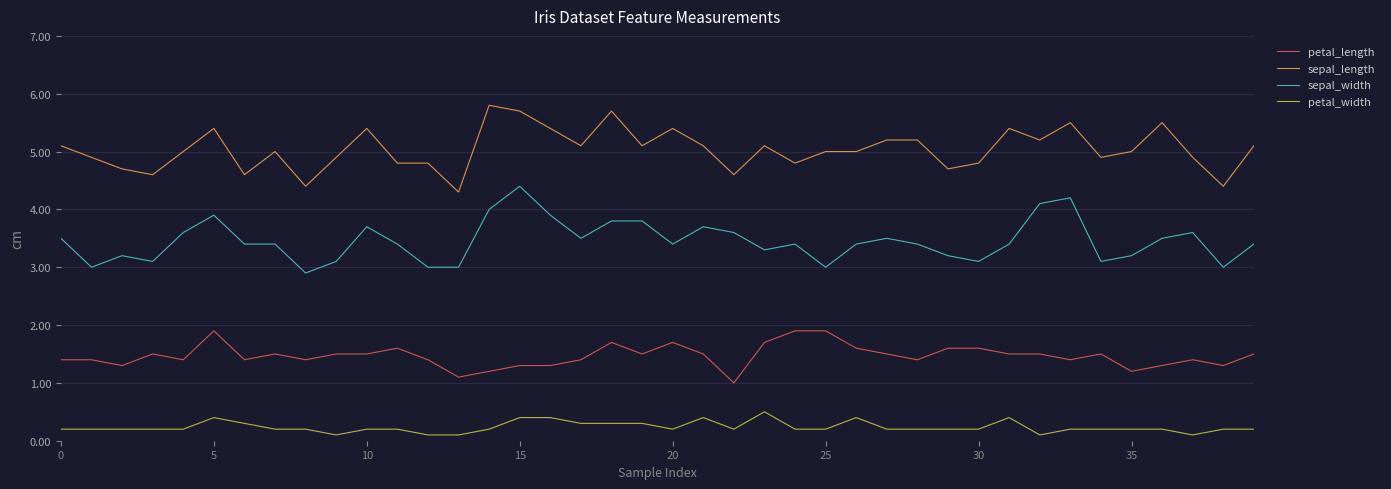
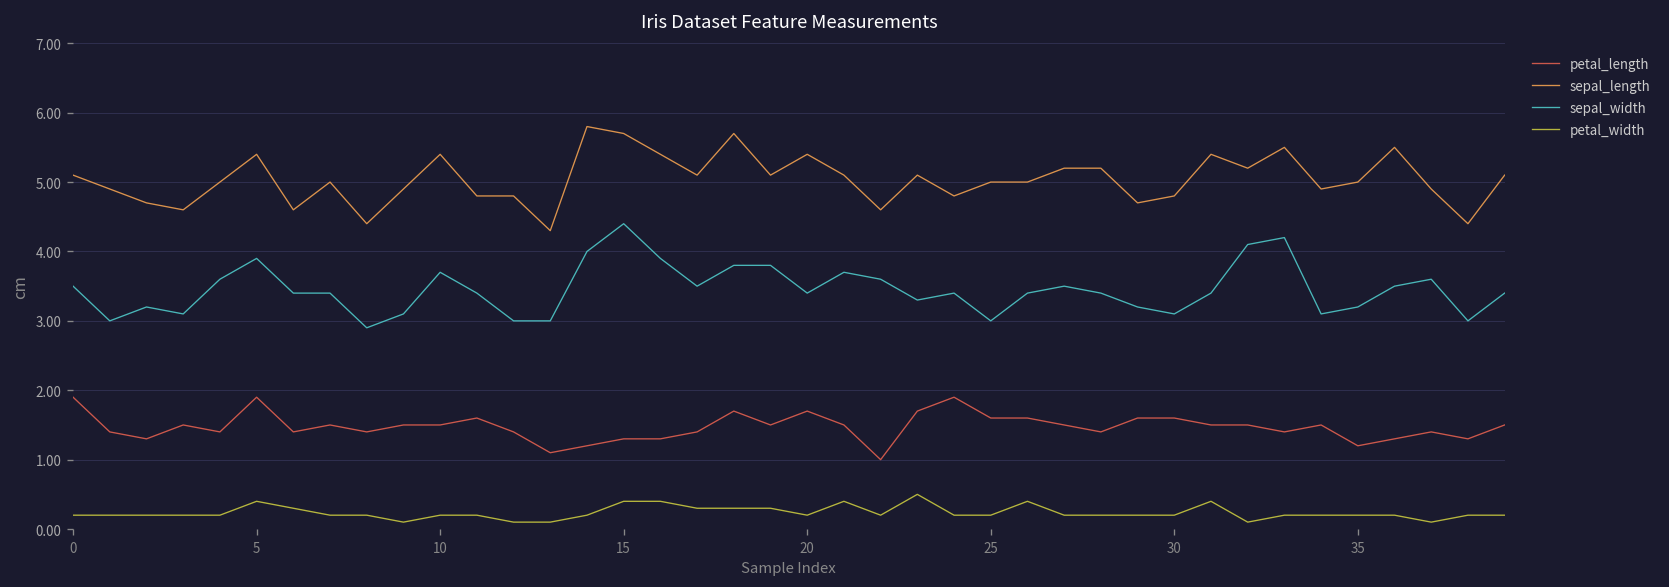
  {
    "petal_length": {
-     "0": 1.4,
+     "0": 1.9,
      "5": 1.9,
      "10": 1.5,
      "15": 1.3,
      "20": 1.7,
-     "25": 1.9,
+     "25": 1.6,
      "30": 1.6,
      "35": 1.2
    },
    "sepal_width": {
      "0": 3.5,
      "5": 3.9,
      "10": 3.7,
      "15": 4.4,
      "20": 3.4,
      "25": 3.0,
      "30": 3.1,
      "35": 3.2
    }
  }
